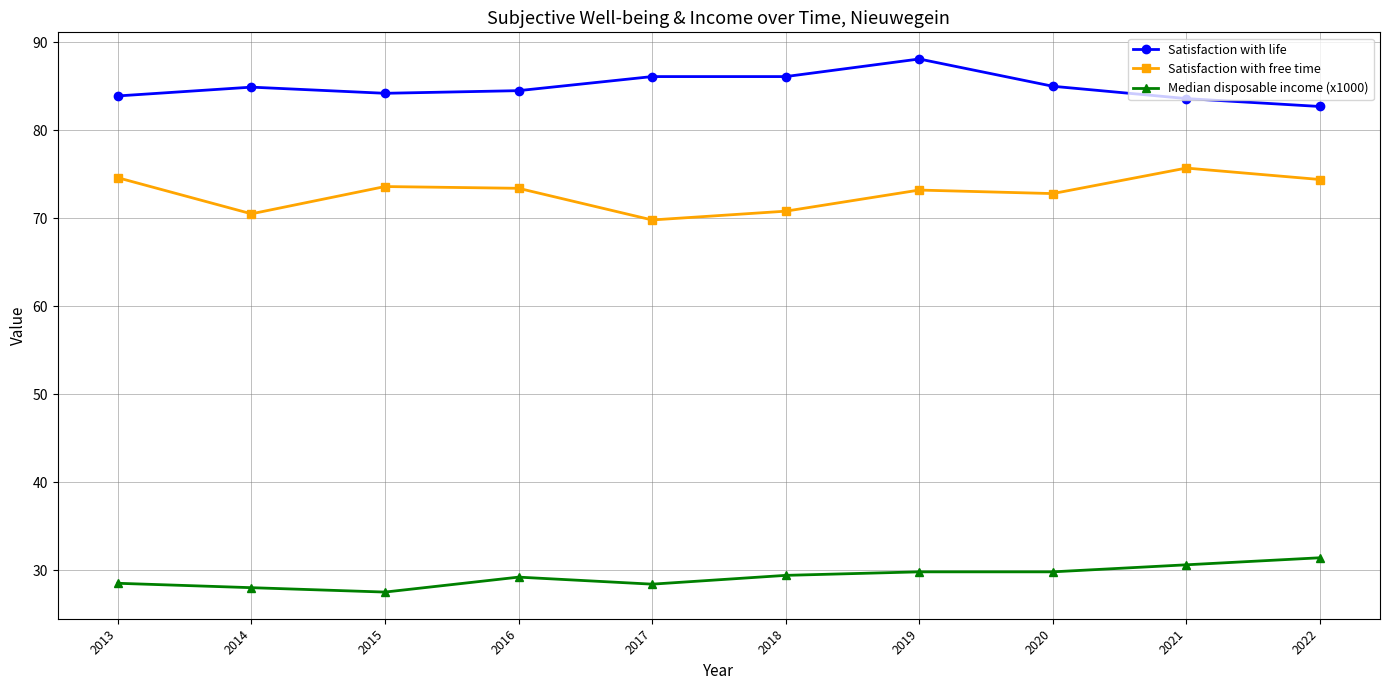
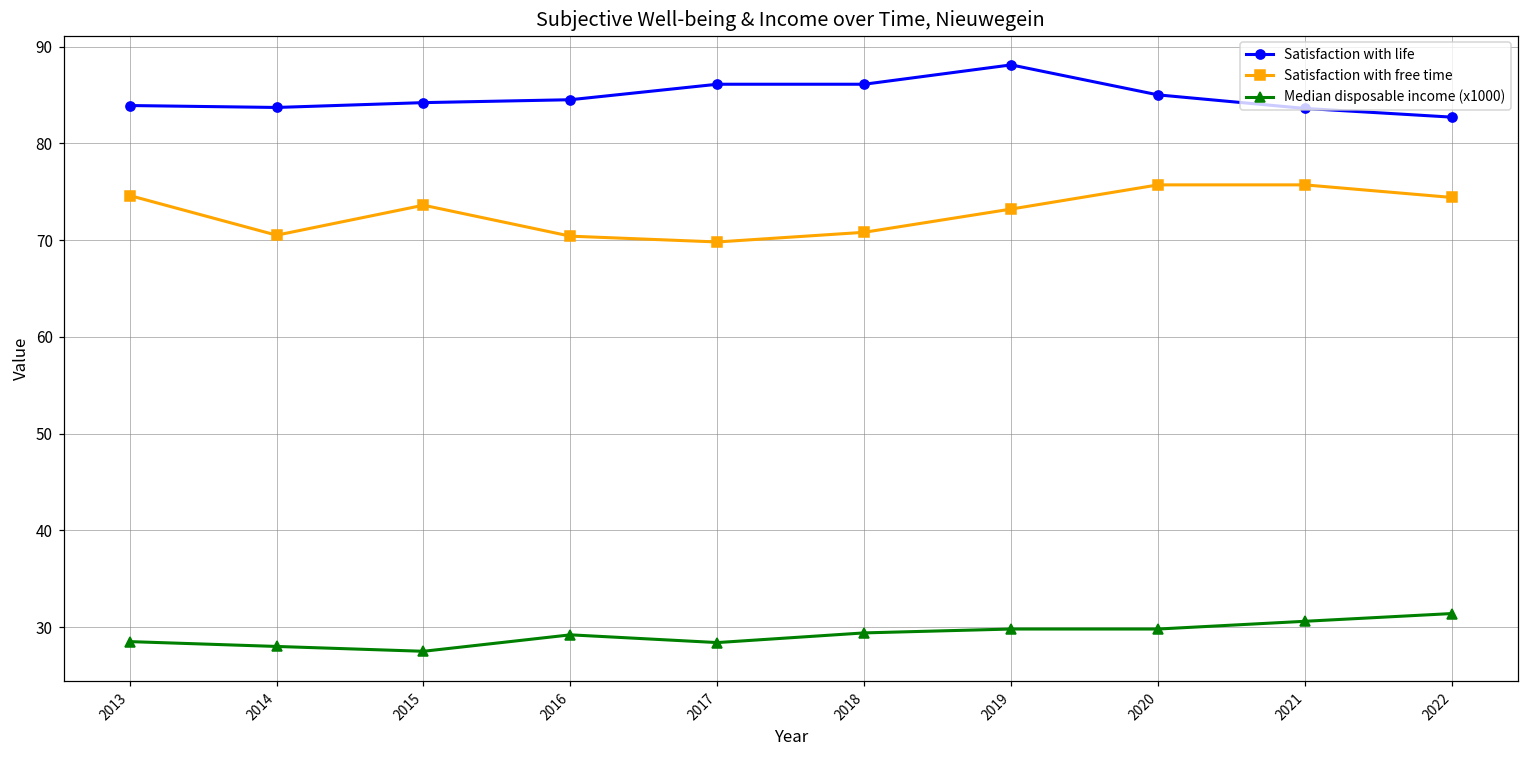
  {
    "Satisfaction with life": {
      "2013": 84,
-     "2014": 85,
+     "2014": 84,
      "2015": 84,
      "2016": 85,
      "2017": 86,
      "2018": 86,
      "2019": 88,
      "2020": 85,
      "2022": 83
    },
    "Satisfaction with free time": {
      "2013": 75,
      "2014": 71,
      "2015": 74,
-     "2016": 73,
+     "2016": 70,
      "2017": 70,
      "2018": 71,
      "2019": 73,
-     "2020": 73,
+     "2020": 76,
      "2021": 76,
      "2022": 74
    },
    "Median disposable income (x1000)": {
      "2013": 29,
      "2014": 28,
      "2015": 28,
      "2016": 29,
      "2017": 28,
      "2018": 29,
      "2019": 30,
      "2020": 30,
      "2021": 31,
      "2022": 31
    }
  }
